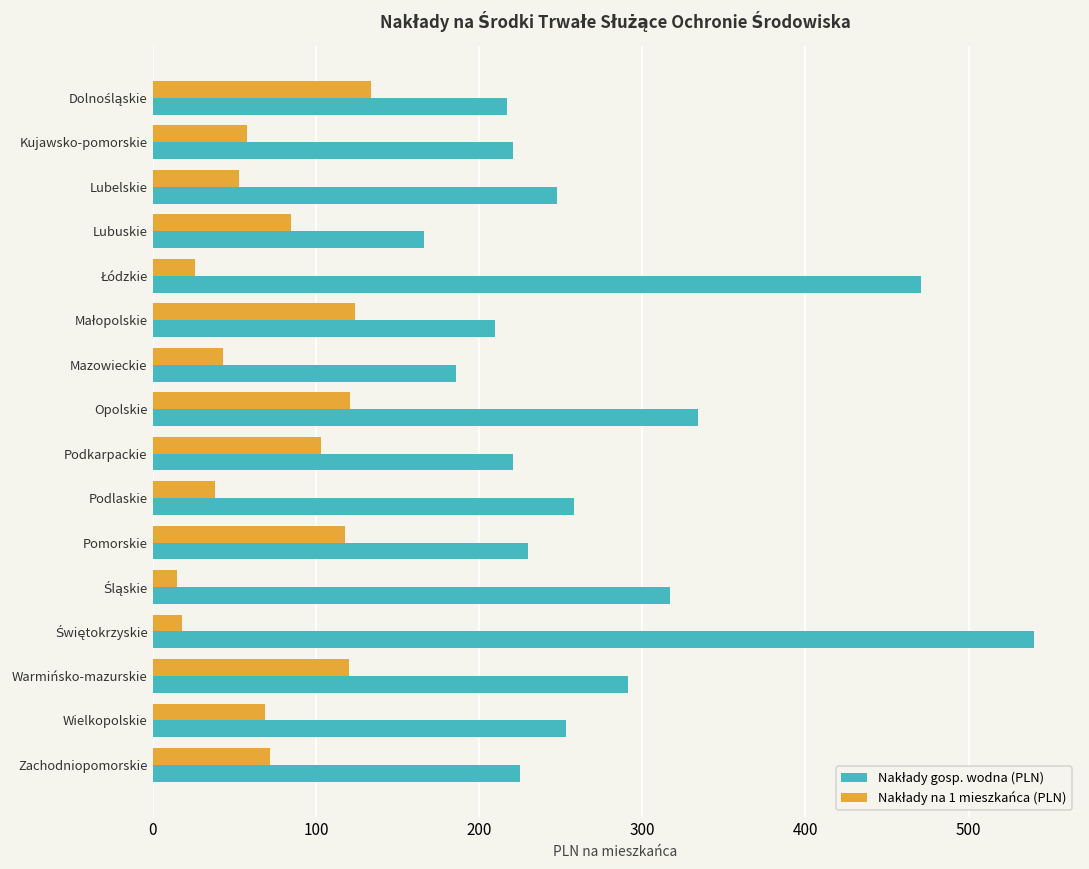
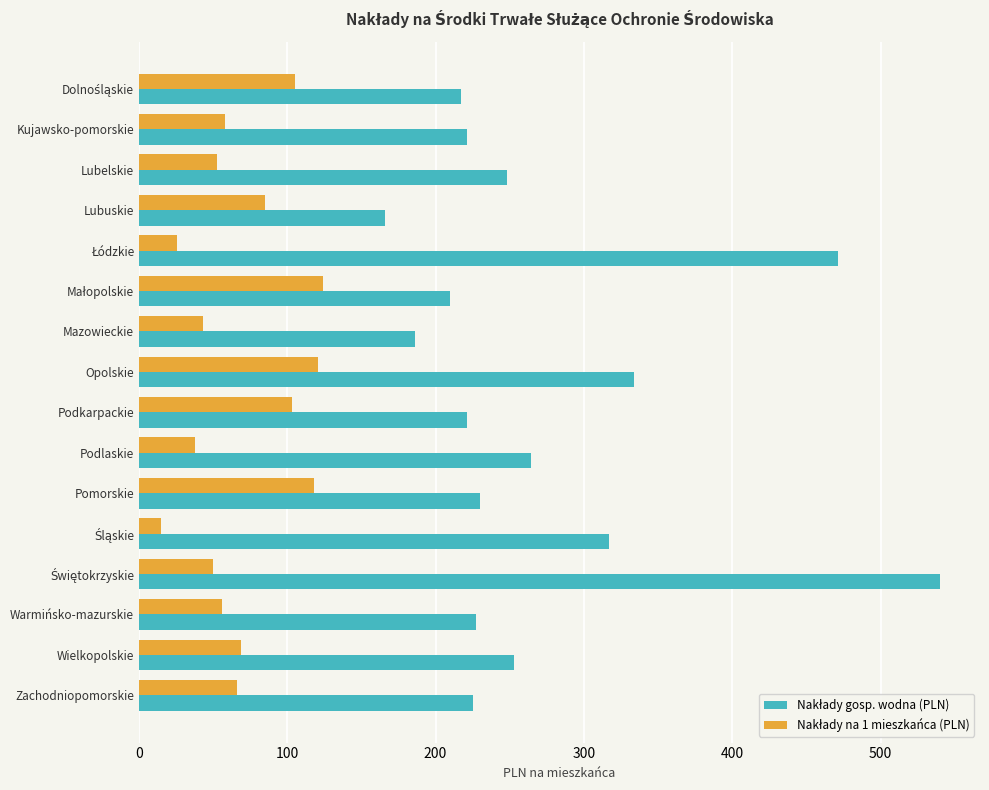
  {
    "Nakłady gosp. wodna (PLN)": {
      "Dolnośląskie": 217,
      "Kujawsko-pomorskie": 221,
      "Lubelskie": 248,
      "Lubuskie": 166,
      "Łódzkie": 471,
      "Małopolskie": 210,
      "Mazowieckie": 186,
      "Opolskie": 334,
      "Podkarpackie": 221,
-     "Podlaskie": 258,
+     "Podlaskie": 264,
      "Pomorskie": 230,
      "Śląskie": 317,
      "Świętokrzyskie": 540,
-     "Warmińsko-mazurskie": 291,
+     "Warmińsko-mazurskie": 227,
      "Wielkopolskie": 253,
      "Zachodniopomorskie": 225
    },
    "Nakłady na 1 mieszkańca (PLN)": {
-     "Dolnośląskie": 134,
+     "Dolnośląskie": 105,
      "Kujawsko-pomorskie": 58,
      "Lubelskie": 53,
      "Lubuskie": 85,
      "Łódzkie": 26,
      "Małopolskie": 124,
      "Mazowieckie": 43,
      "Opolskie": 121,
      "Podkarpackie": 103,
      "Podlaskie": 38,
      "Pomorskie": 118,
      "Śląskie": 15,
-     "Świętokrzyskie": 18,
-     "Warmińsko-mazurskie": 120,
+     "Świętokrzyskie": 50,
+     "Warmińsko-mazurskie": 56,
      "Wielkopolskie": 69,
-     "Zachodniopomorskie": 72
+     "Zachodniopomorskie": 66
    }
  }
